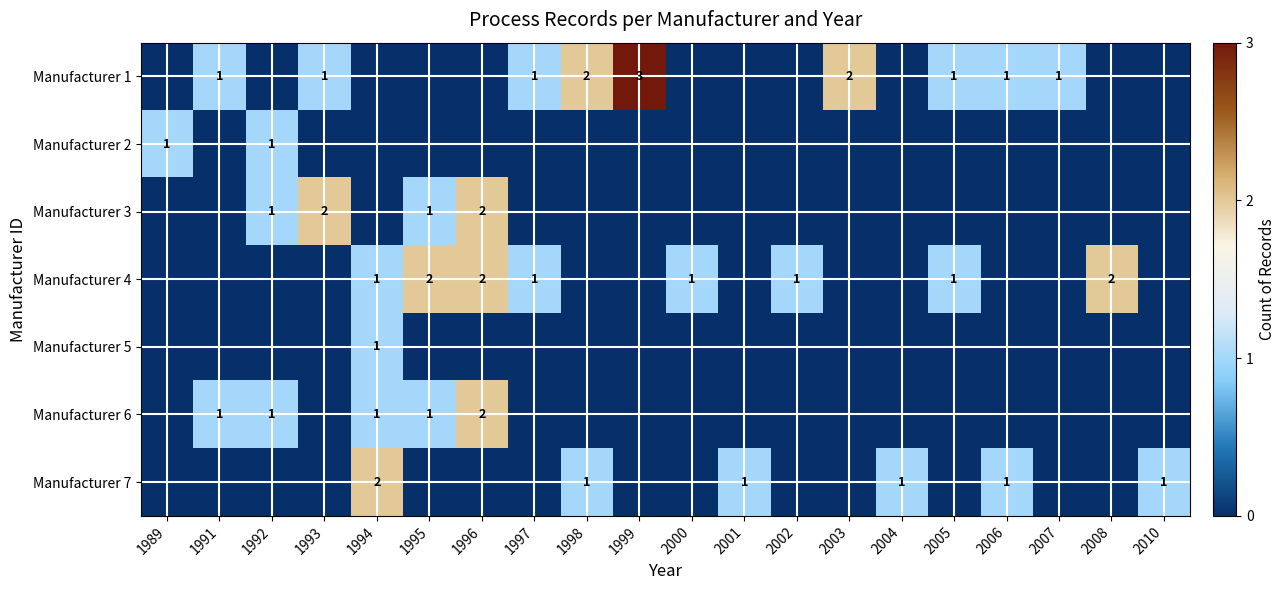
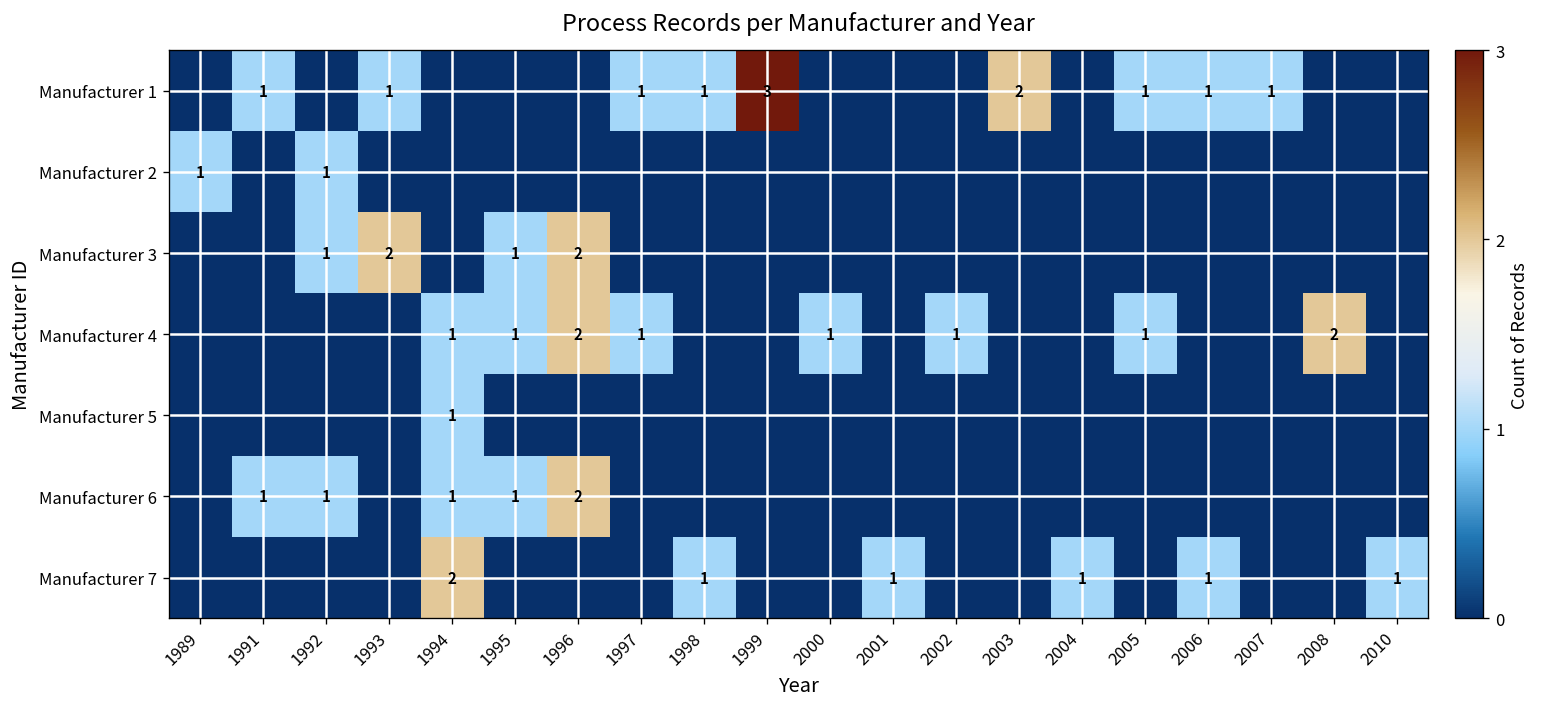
  {
    "Manufacturer 1": {
      "1991": 1,
      "1993": 1,
      "1997": 1,
-     "1998": 2,
+     "1998": 1,
      "1999": 3,
      "2003": 2,
      "2005": 1,
      "2006": 1,
      "2007": 1
    },
    "Manufacturer 2": {
      "1989": 1,
      "1992": 1
    },
    "Manufacturer 3": {
      "1992": 1,
      "1993": 2,
      "1995": 1,
      "1996": 2
    },
    "Manufacturer 4": {
      "1994": 1,
-     "1995": 2,
+     "1995": 1,
      "1996": 2,
      "1997": 1,
      "2000": 1,
      "2002": 1,
      "2005": 1,
      "2008": 2
    },
    "Manufacturer 5": {
      "1994": 1
    },
    "Manufacturer 6": {
      "1991": 1,
      "1992": 1,
      "1994": 1,
      "1995": 1,
      "1996": 2
    },
    "Manufacturer 7": {
      "1994": 2,
      "1998": 1,
      "2001": 1,
      "2004": 1,
      "2006": 1,
      "2010": 1
    }
  }
